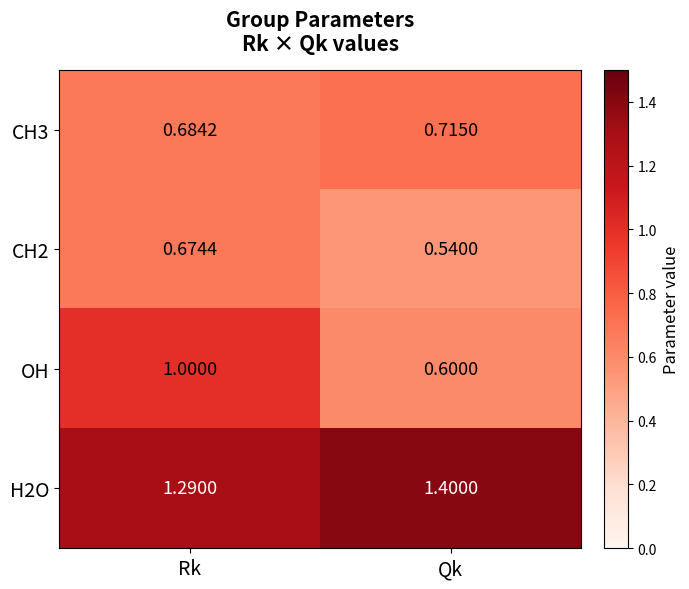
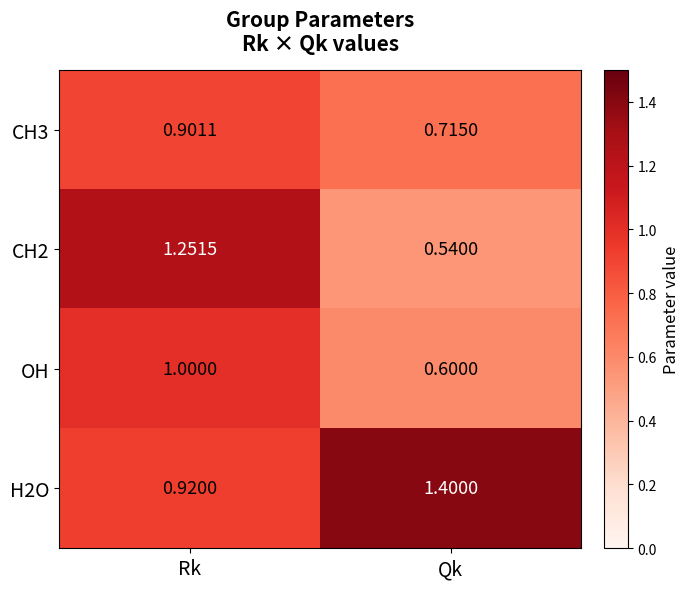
  {
    "CH3": {
-     "Rk": 0.6842,
+     "Rk": 0.9011,
      "Qk": 0.7150
    },
    "CH2": {
-     "Rk": 0.6744,
+     "Rk": 1.2515,
      "Qk": 0.5400
    },
    "OH": {
      "Rk": 1.0000,
      "Qk": 0.6000
    },
    "H2O": {
-     "Rk": 1.2900,
+     "Rk": 0.9200,
      "Qk": 1.4000
    }
  }
